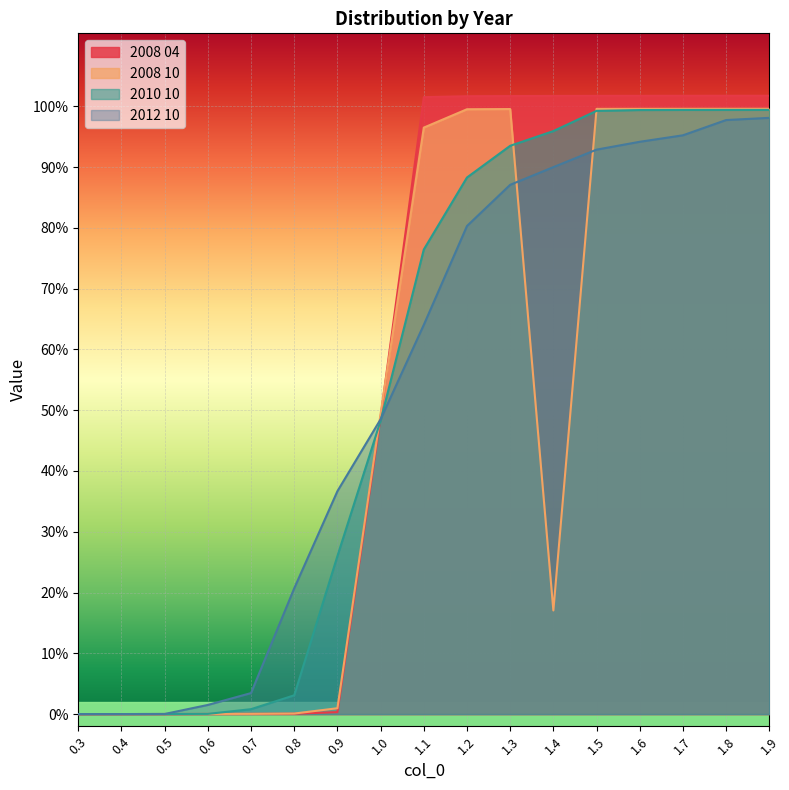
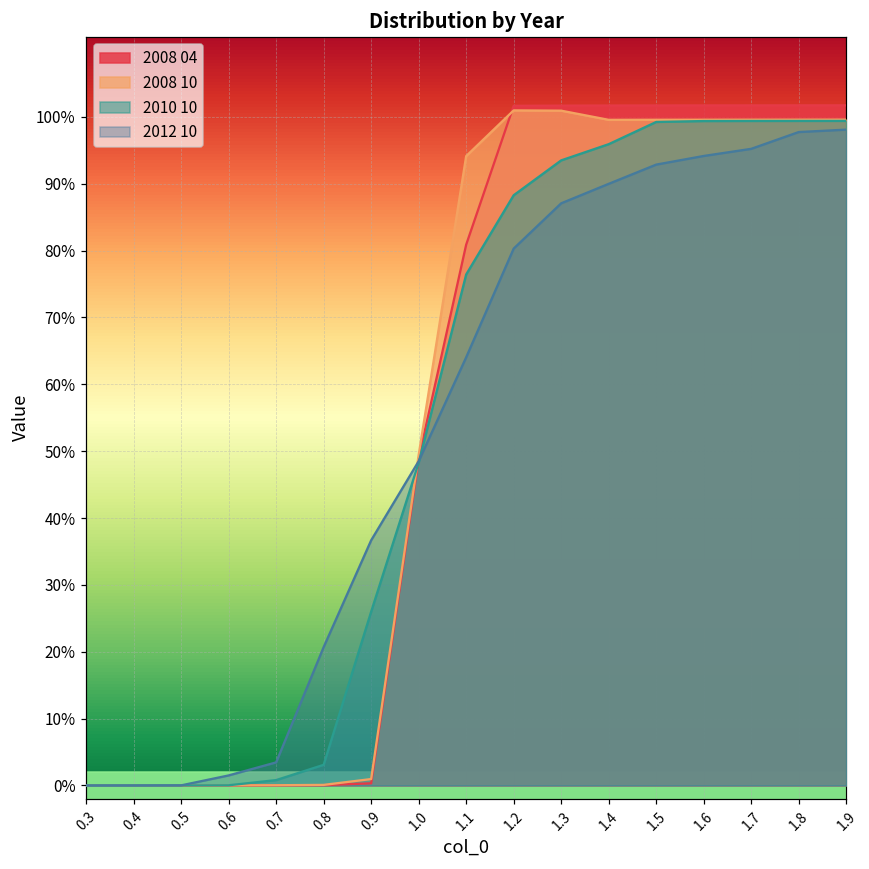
  {
    "2008 04": {
-     "1.1": "102%",
+     "1.1": "81%",
      "1.2": "102%",
      "1.3": "102%",
      "1.4": "102%",
      "1.5": "102%",
      "1.6": "102%",
      "1.7": "102%",
      "1.8": "102%",
      "1.9": "102%"
    },
    "2008 10": {
      "1.0": "49%",
-     "1.1": "96%",
-     "1.2": "100%",
-     "1.3": "100%",
-     "1.4": "17%"
+     "1.1": "94%",
+     "1.2": "101%",
+     "1.3": "101%",
+     "1.4": "100%"
    }
  }
